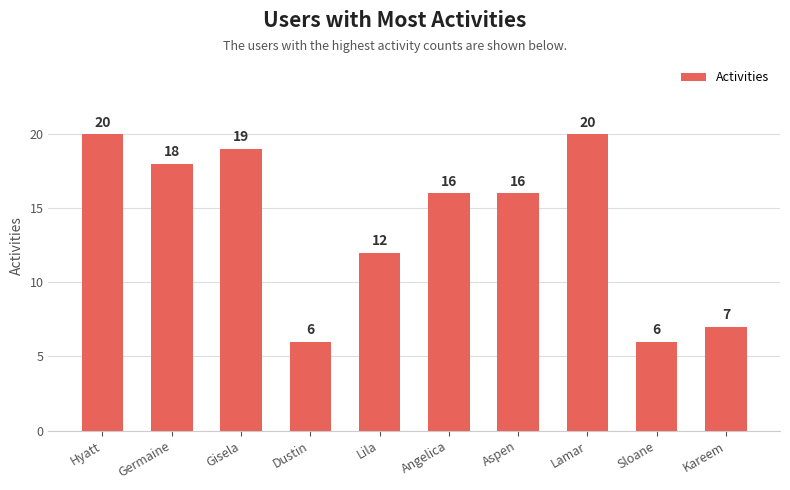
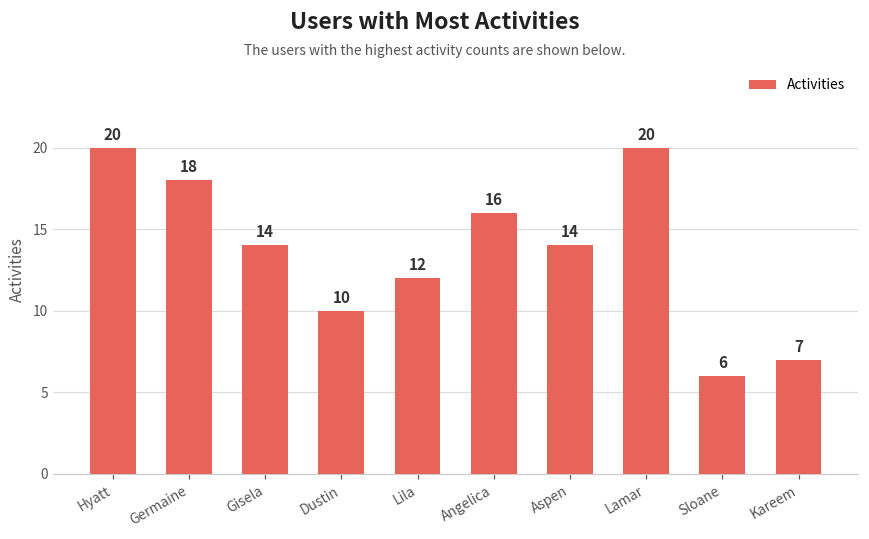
  {
    "Hyatt": 20,
    "Germaine": 18,
-   "Gisela": 19,
-   "Dustin": 6,
+   "Gisela": 14,
+   "Dustin": 10,
    "Lila": 12,
    "Angelica": 16,
-   "Aspen": 16,
+   "Aspen": 14,
    "Lamar": 20,
    "Sloane": 6,
    "Kareem": 7
  }
